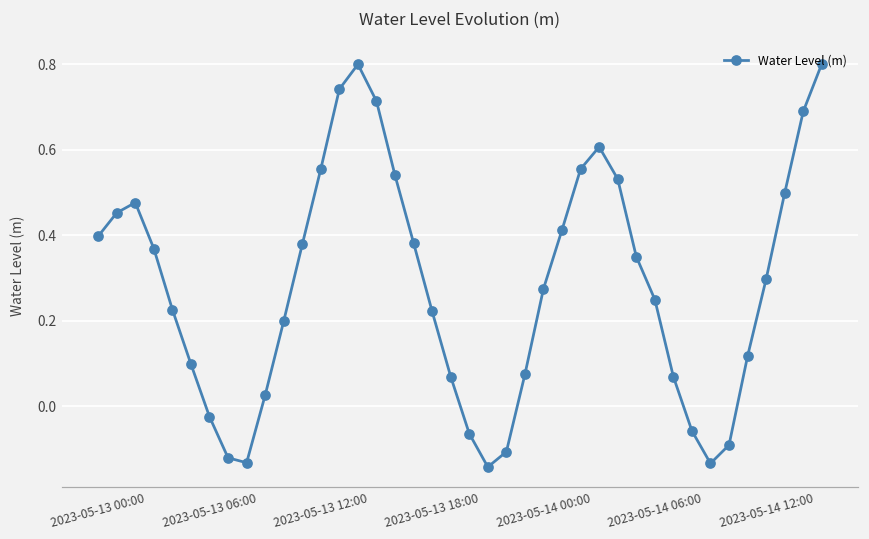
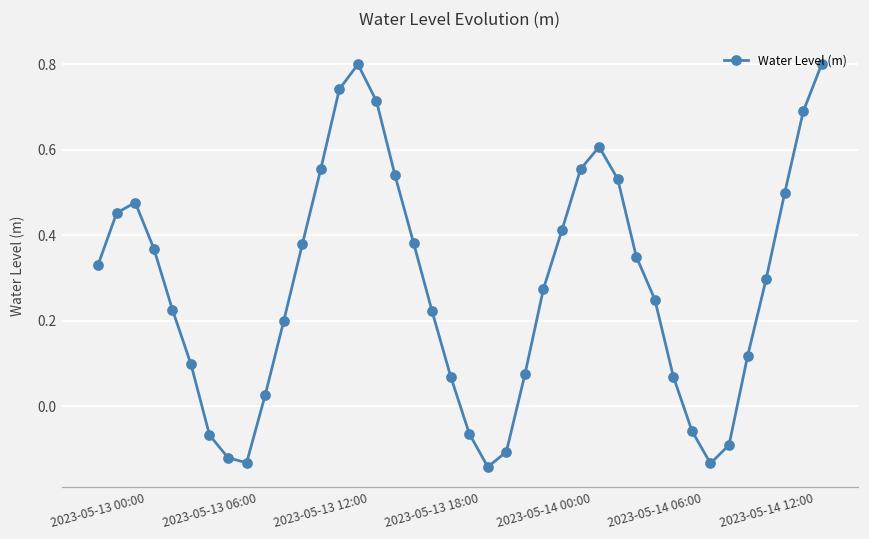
  {
-   "2023-05-13 00:00": 0.40,
-   "2023-05-13 06:00": -0.02,
+   "2023-05-13 00:00": 0.33,
+   "2023-05-13 06:00": -0.07,
    "2023-05-13 12:00": 0.56,
    "2023-05-13 18:00": 0.22,
    "2023-05-14 00:00": 0.27,
    "2023-05-14 06:00": 0.25,
    "2023-05-14 12:00": 0.30
  }
